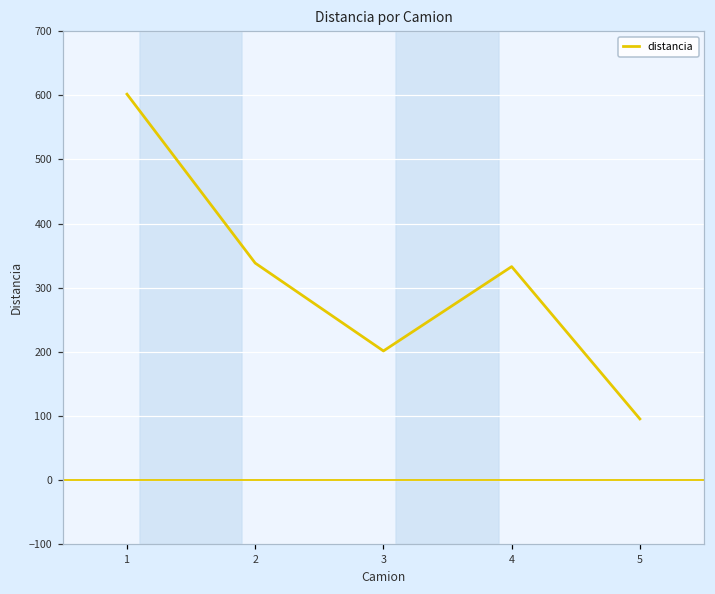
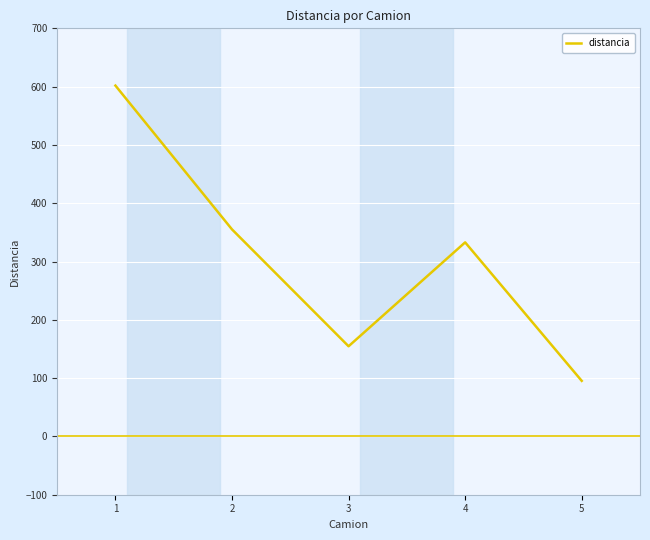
  {
    "1": 600,
-   "2": 340,
-   "3": 200,
+   "2": 360,
+   "3": 150,
    "4": 330,
    "5": 100
  }
